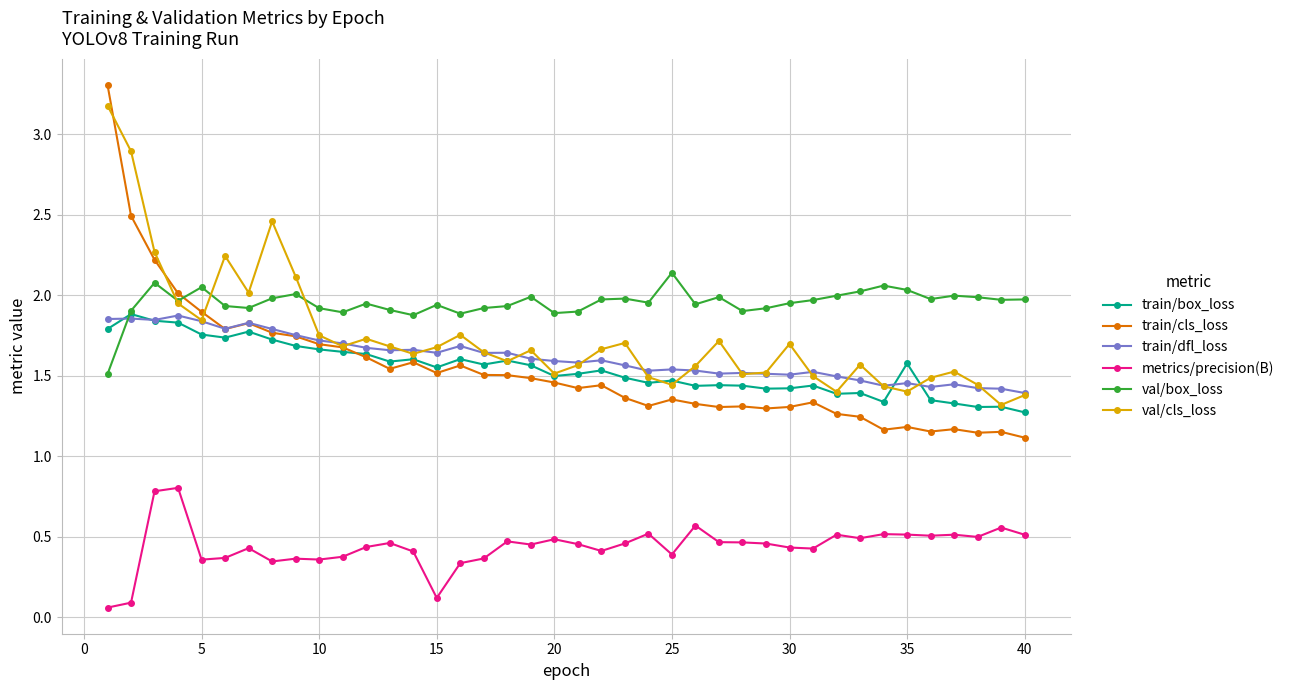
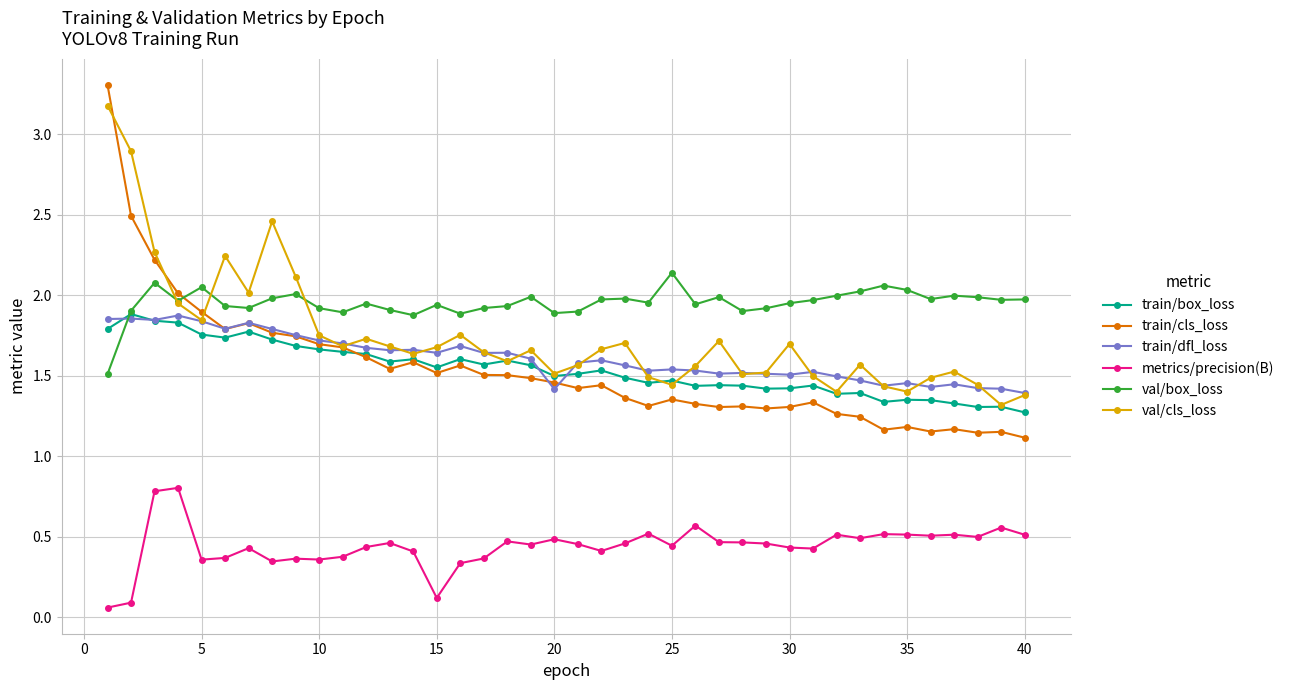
  {
    "train/box_loss": {
      "5": 1.76,
      "10": 1.66,
      "15": 1.55,
      "25": 1.47,
      "30": 1.42,
-     "35": 1.58,
+     "35": 1.35,
      "40": 1.27
    },
    "train/dfl_loss": {
      "10": 1.72,
      "15": 1.64,
-     "20": 1.59,
+     "20": 1.42,
      "25": 1.54,
      "30": 1.51,
      "35": 1.45
    },
    "metrics/precision(B)": {
      "5": 0.36,
      "10": 0.36,
      "15": 0.12,
      "20": 0.49,
-     "25": 0.39,
+     "25": 0.44,
      "30": 0.43,
      "35": 0.51,
      "40": 0.51
    },
    "val/box_loss": {
      "5": 2.05,
      "10": 1.92,
      "15": 1.94,
      "20": 1.89,
      "25": 2.14,
      "30": 1.95,
      "35": 2.03,
      "40": 1.97
    }
  }
